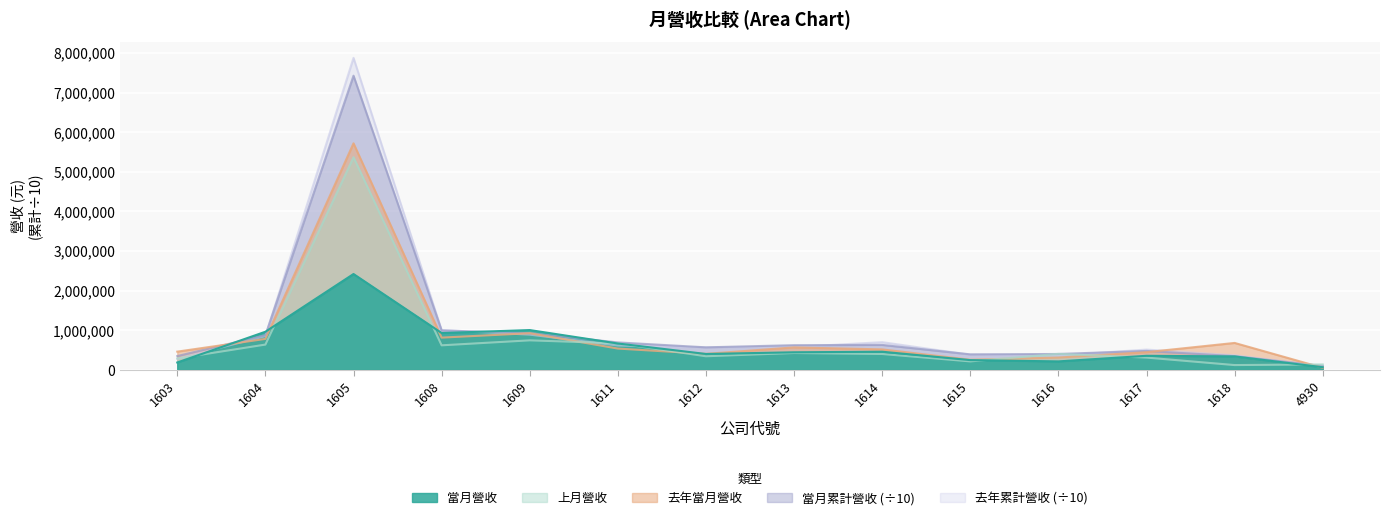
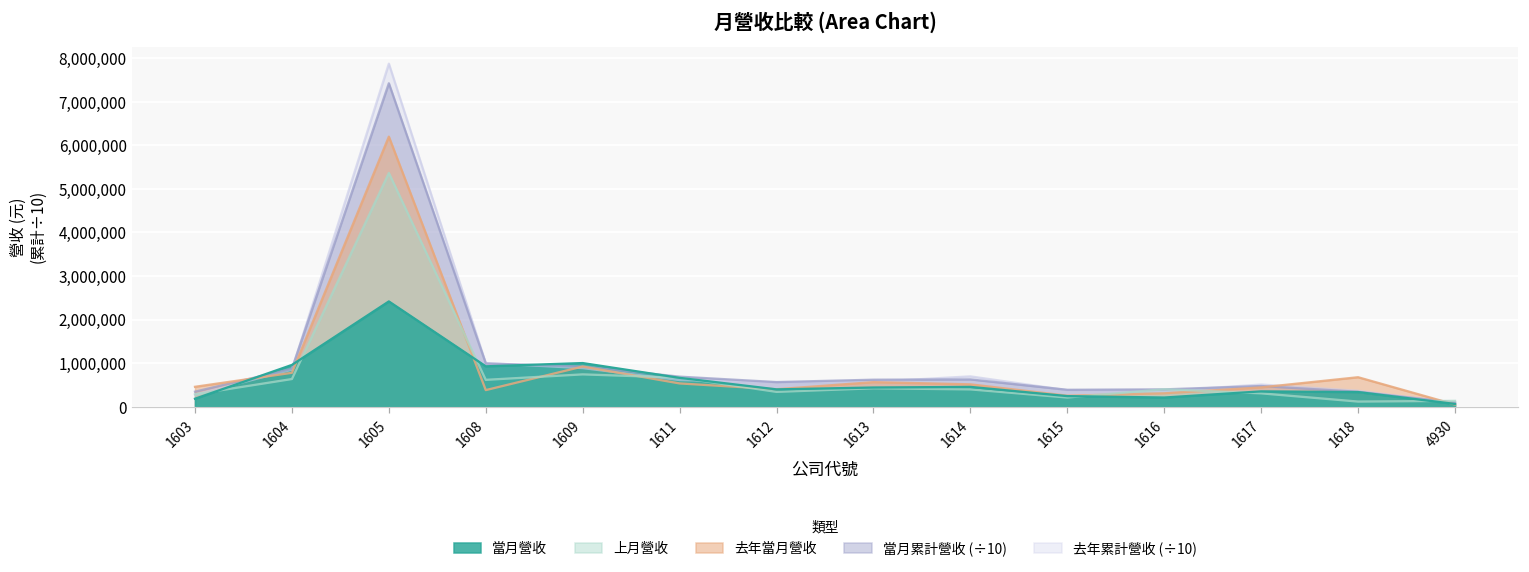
  {
    "去年當月營收": {
      "1603": "500,000",
      "1604": "800,000",
-     "1605": "5,700,000",
-     "1608": "800,000",
+     "1605": "6,200,000",
+     "1608": "400,000",
      "1611": "500,000",
      "1618": "700,000"
    },
    "當月營收": {
      "1603": "200,000",
      "1604": "1,000,000",
      "1605": "2,400,000",
      "1608": "900,000",
      "1609": "1,000,000",
      "1616": "200,000"
    }
  }
